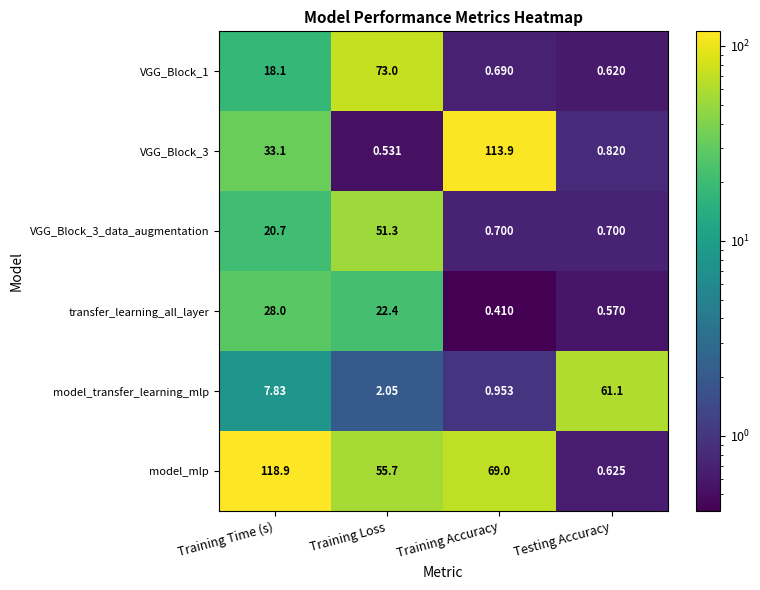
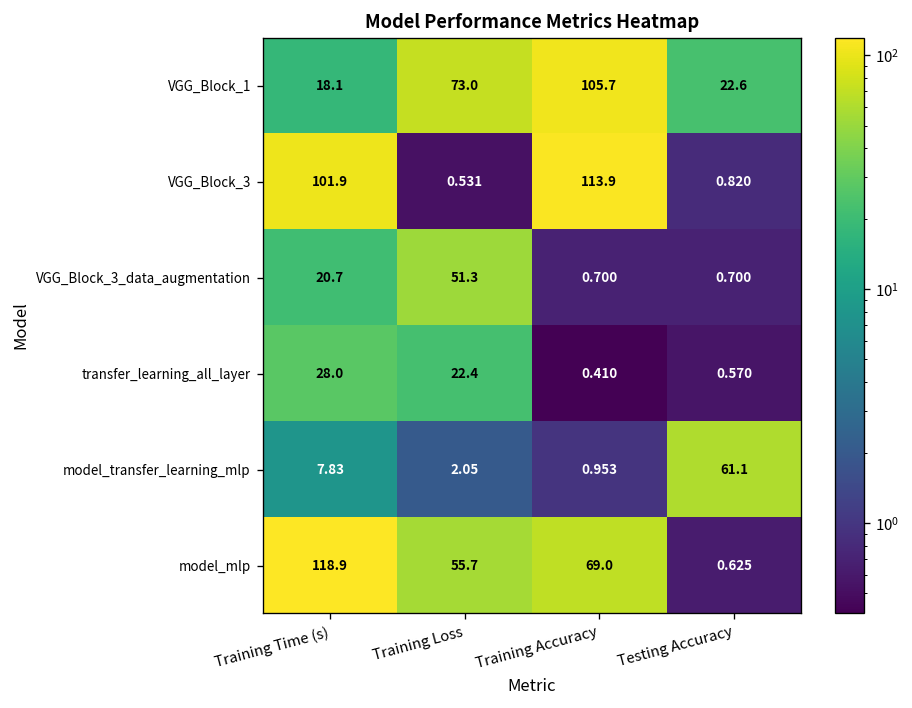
  {
    "VGG_Block_1": {
      "Training Time (s)": 18.1,
      "Training Loss": 73.0,
-     "Training Accuracy": 0.690,
-     "Testing Accuracy": 0.620
+     "Training Accuracy": 105.7,
+     "Testing Accuracy": 22.6
    },
    "VGG_Block_3": {
-     "Training Time (s)": 33.1,
+     "Training Time (s)": 101.9,
      "Training Loss": 0.531,
      "Training Accuracy": 113.9,
      "Testing Accuracy": 0.820
    },
    "VGG_Block_3_data_augmentation": {
      "Training Time (s)": 20.7,
      "Training Loss": 51.3,
      "Training Accuracy": 0.700,
      "Testing Accuracy": 0.700
    },
    "transfer_learning_all_layer": {
      "Training Time (s)": 28.0,
      "Training Loss": 22.4,
      "Training Accuracy": 0.410,
      "Testing Accuracy": 0.570
    },
    "model_transfer_learning_mlp": {
      "Training Time (s)": 7.83,
      "Training Loss": 2.05,
      "Training Accuracy": 0.953,
      "Testing Accuracy": 61.1
    },
    "model_mlp": {
      "Training Time (s)": 118.9,
      "Training Loss": 55.7,
      "Training Accuracy": 69.0,
      "Testing Accuracy": 0.625
    }
  }
